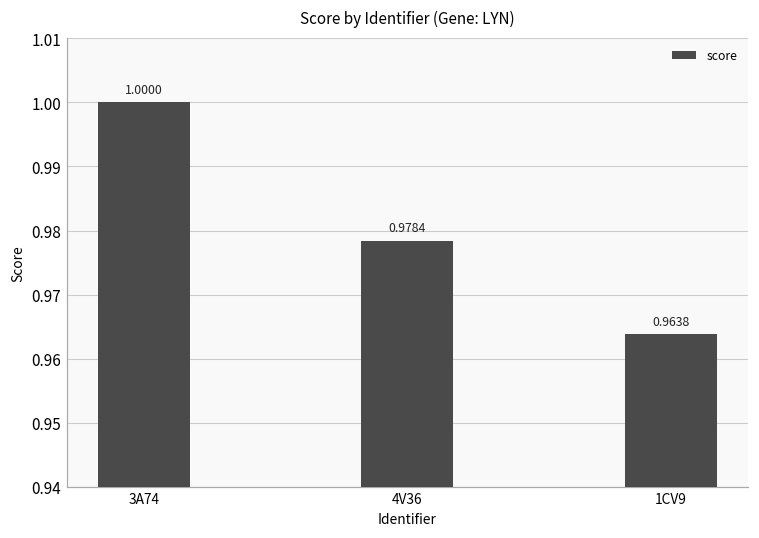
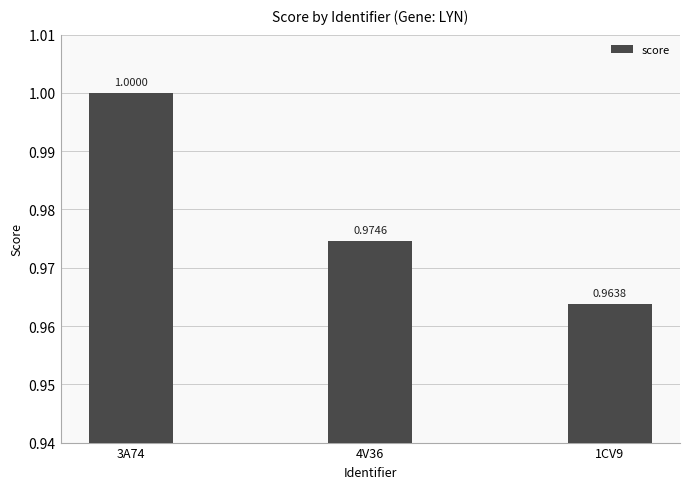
  {
    "3A74": 1.0000,
-   "4V36": 0.9784,
+   "4V36": 0.9746,
    "1CV9": 0.9638
  }
